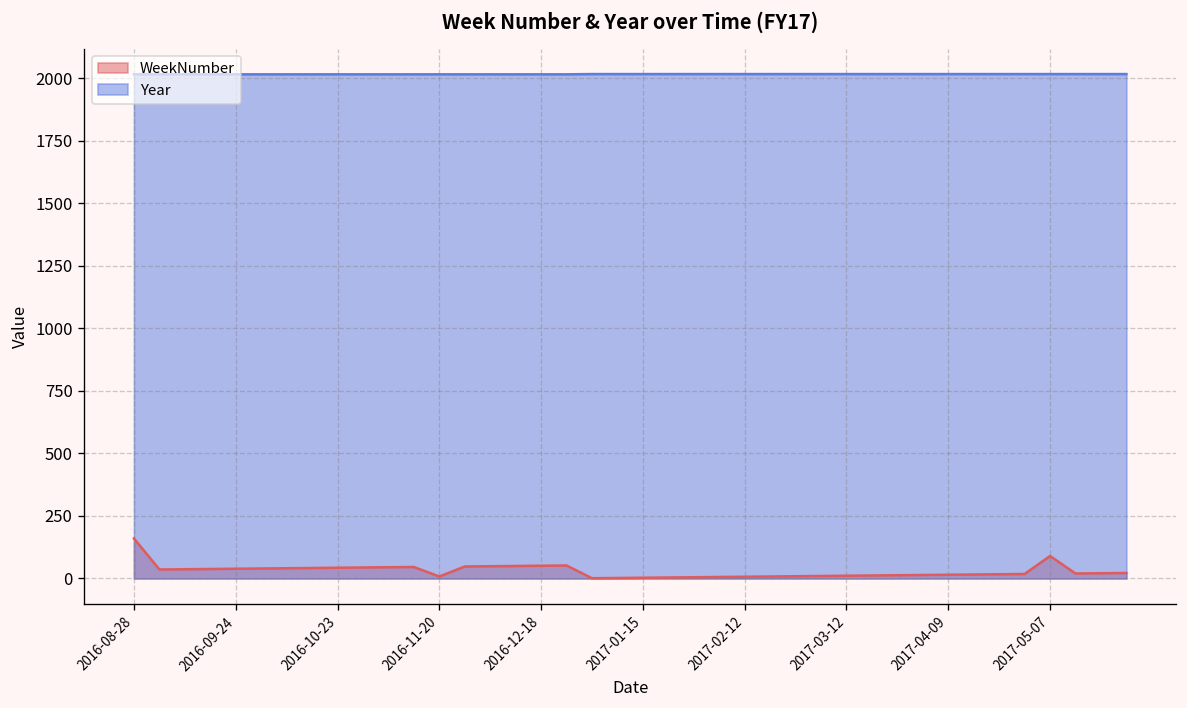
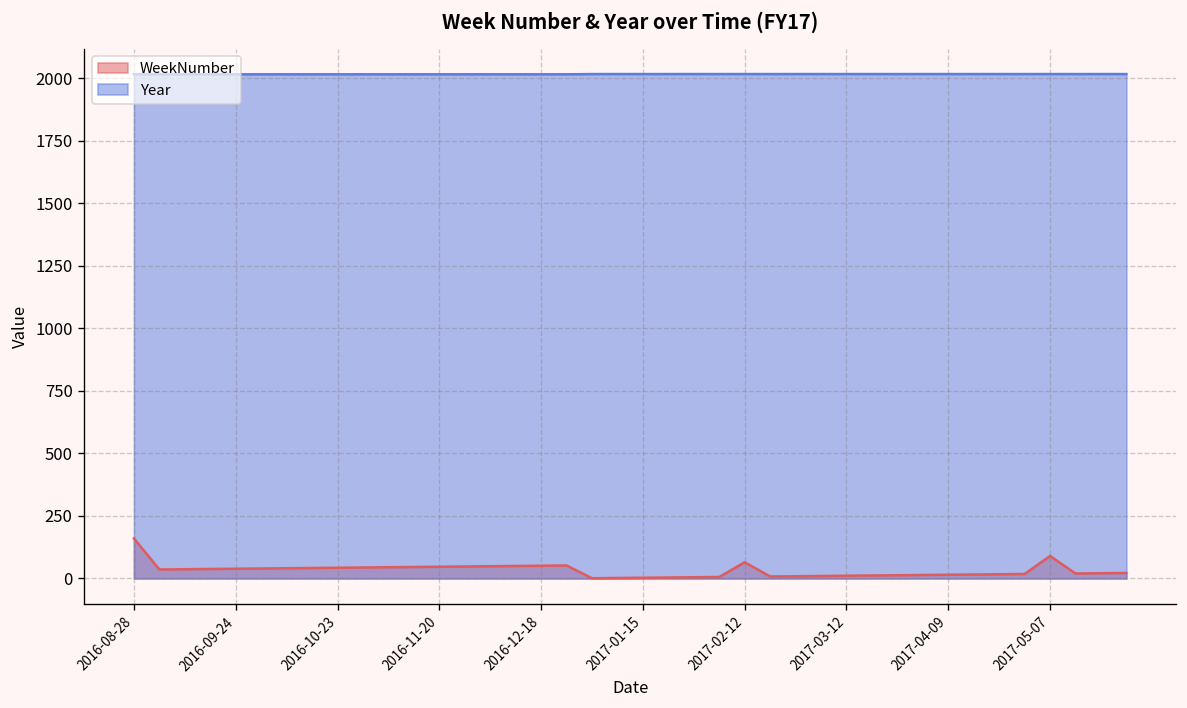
  {
    "WeekNumber": {
      "2016-08-28": 160,
      "2016-09-24": 40,
      "2016-10-23": 40,
-     "2016-11-20": 10,
+     "2016-11-20": 50,
      "2016-12-18": 50,
      "2017-01-15": 0,
-     "2017-02-12": 10,
+     "2017-02-12": 70,
      "2017-03-12": 10,
      "2017-04-09": 20,
      "2017-05-07": 90
    },
    "Year": {
      "2016-10-23": 2020,
      "2016-11-20": 2020,
      "2016-12-18": 2020,
      "2017-01-15": 2020,
      "2017-02-12": 2020,
      "2017-03-12": 2020,
      "2017-04-09": 2020,
      "2017-05-07": 2020
    }
  }
